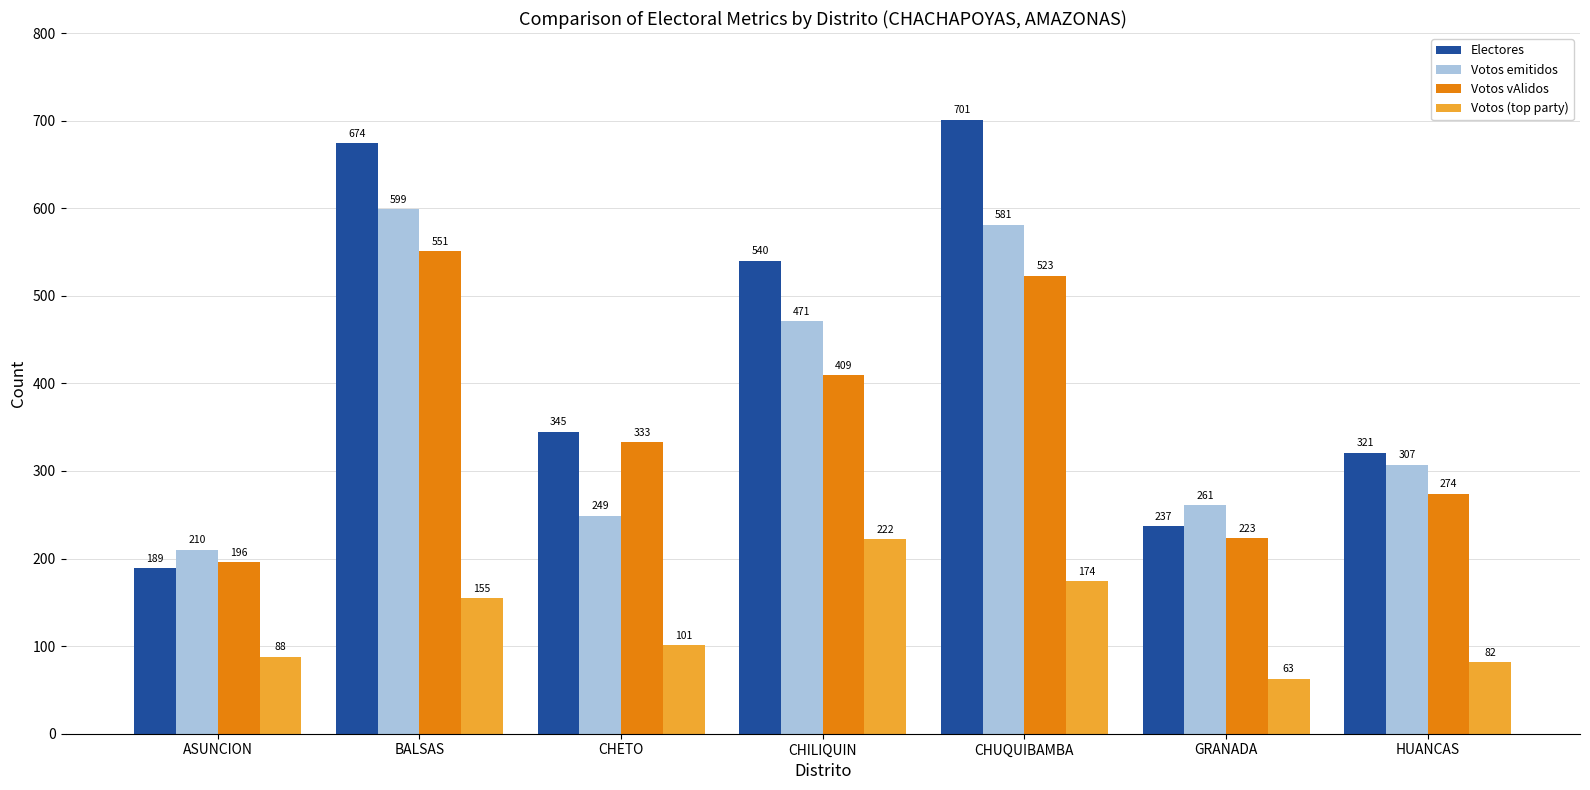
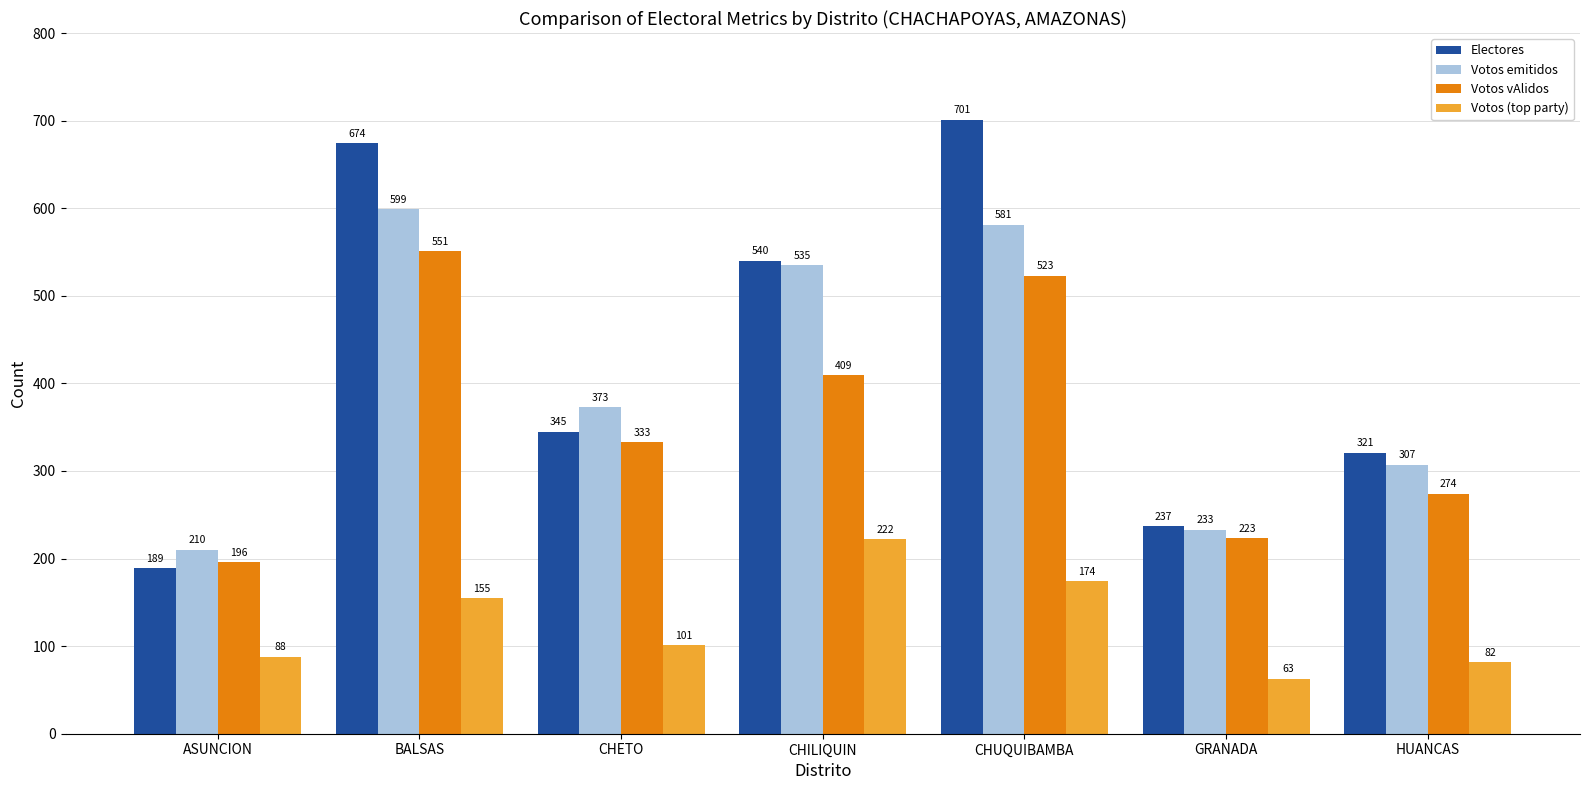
  {
    "Electores": {
      "ASUNCION": 189,
      "BALSAS": 674,
      "CHETO": 345,
      "CHILIQUIN": 540,
      "CHUQUIBAMBA": 701,
      "GRANADA": 237,
      "HUANCAS": 321
    },
    "Votos emitidos": {
      "ASUNCION": 210,
      "BALSAS": 599,
-     "CHETO": 249,
-     "CHILIQUIN": 471,
+     "CHETO": 373,
+     "CHILIQUIN": 535,
      "CHUQUIBAMBA": 581,
-     "GRANADA": 261,
+     "GRANADA": 233,
      "HUANCAS": 307
    }
  }
